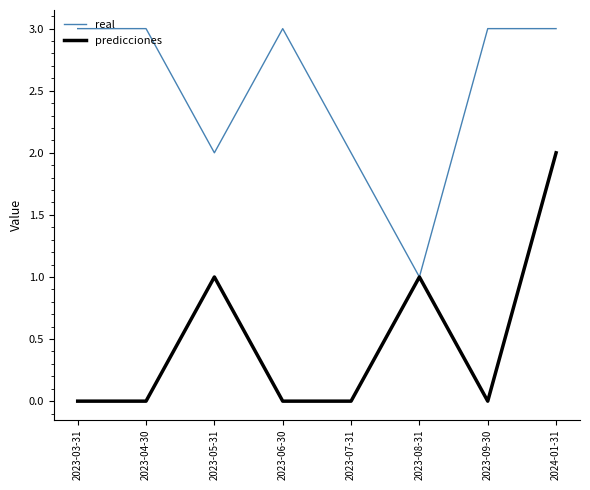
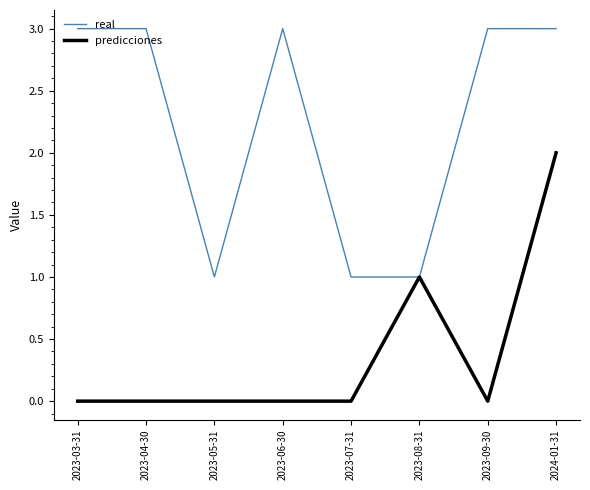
  {
    "real": {
      "2023-03-31": 3,
      "2023-04-30": 3,
-     "2023-05-31": 2,
+     "2023-05-31": 1,
      "2023-06-30": 3,
-     "2023-07-31": 2,
+     "2023-07-31": 1,
      "2023-09-30": 3,
      "2024-01-31": 3
    },
    "predicciones": {
      "2023-03-31": 0,
      "2023-04-30": 0,
-     "2023-05-31": 1,
+     "2023-05-31": 0,
      "2023-06-30": 0,
      "2023-07-31": 0,
      "2023-09-30": 0,
      "2024-01-31": 2
    }
  }
